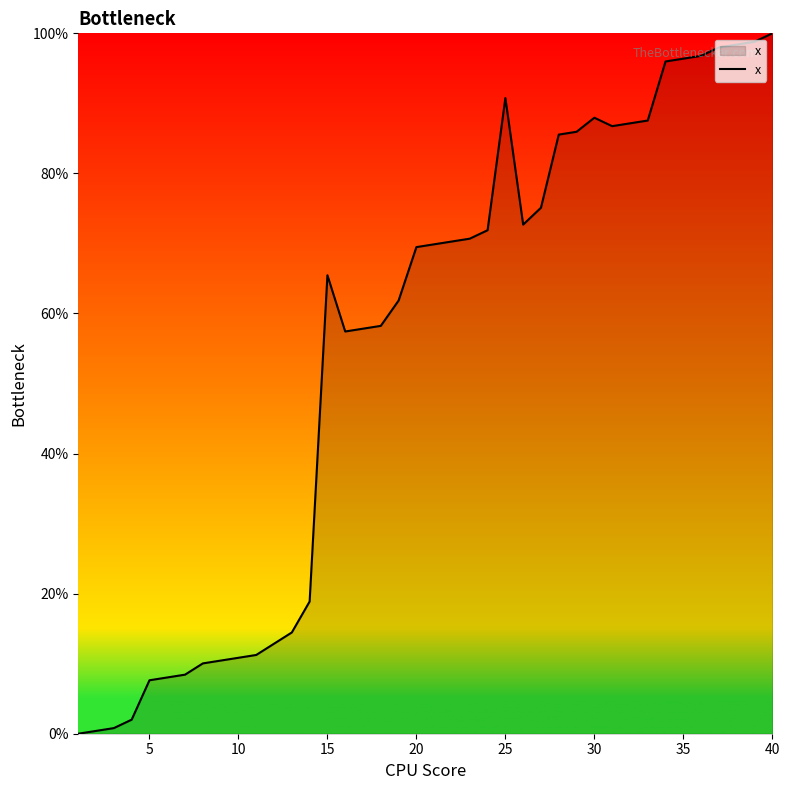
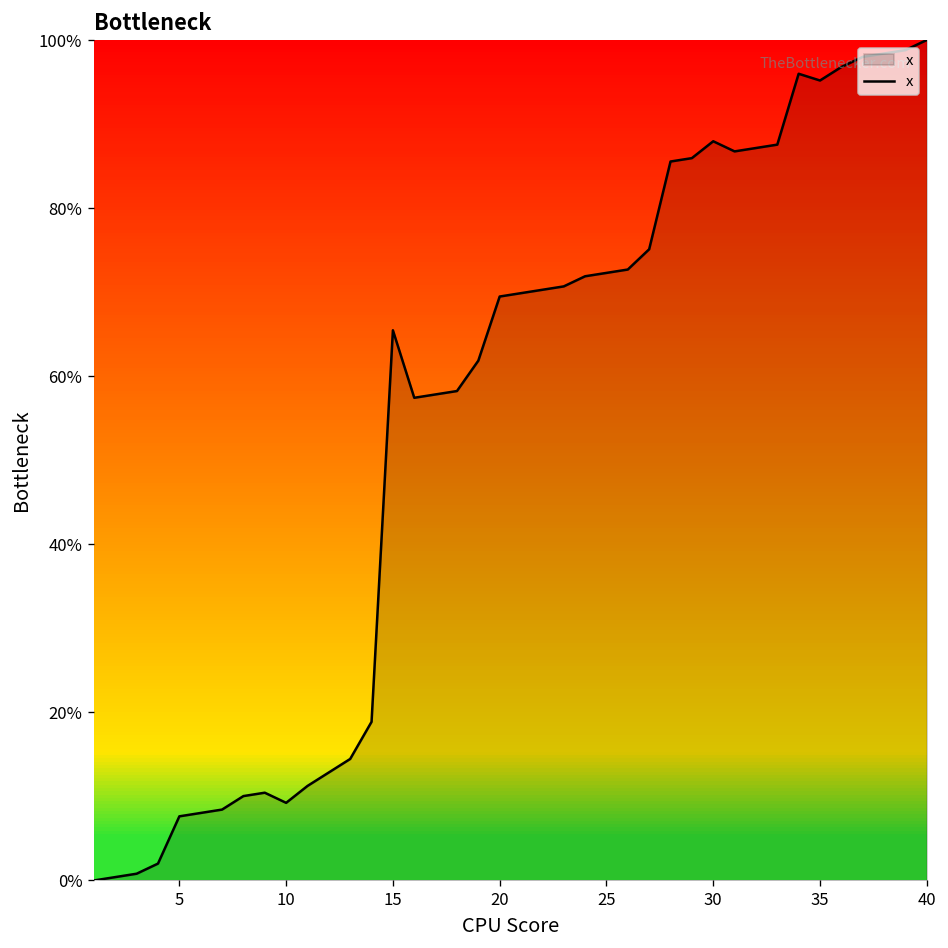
  {
    "5": "8%",
-   "10": "11%",
+   "10": "9%",
    "15": "65%",
    "20": "69%",
-   "25": "91%",
+   "25": "72%",
    "30": "88%",
-   "35": "96%",
+   "35": "95%",
    "40": "100%"
  }
